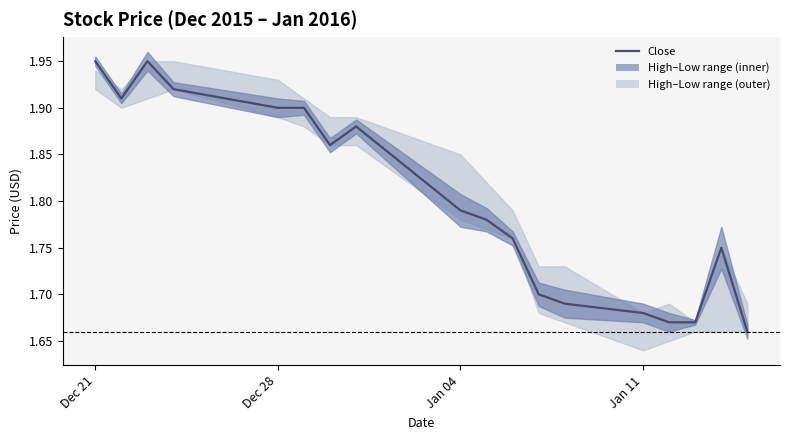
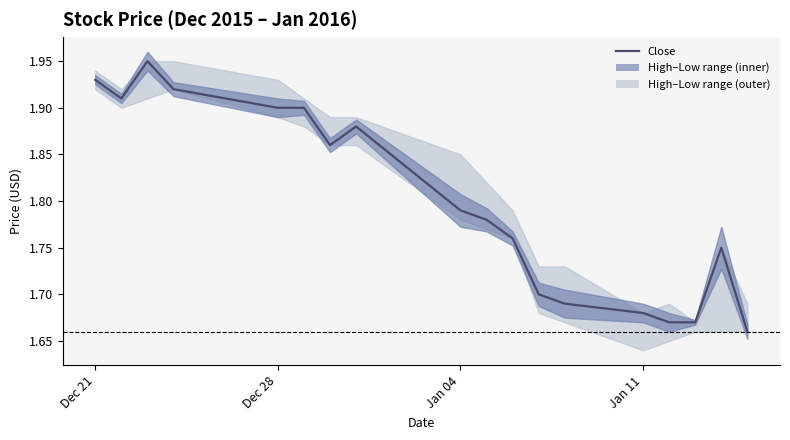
  {
    "Close": {
-     "Dec 21": 1.95,
+     "Dec 21": 1.93,
      "Dec 28": 1.90,
      "Jan 04": 1.79
    }
  }
